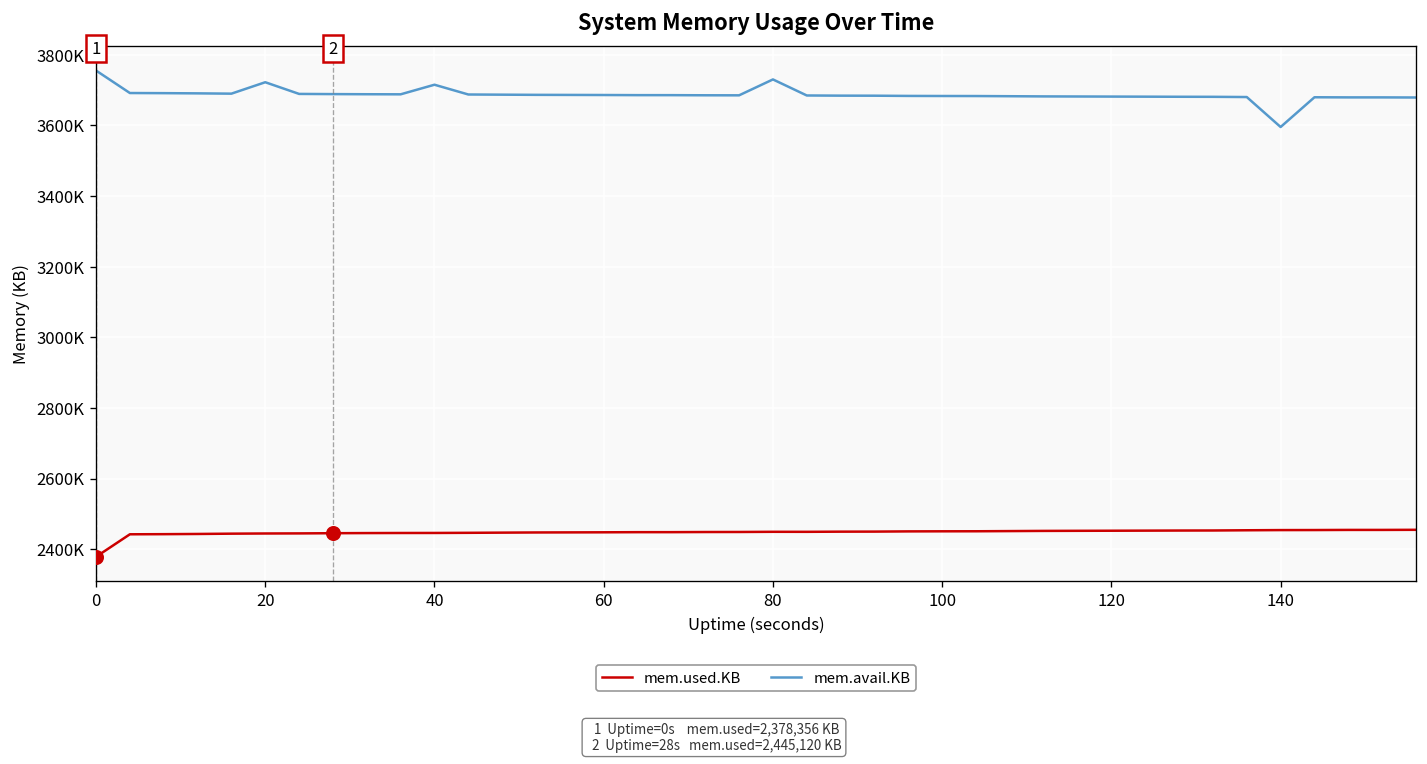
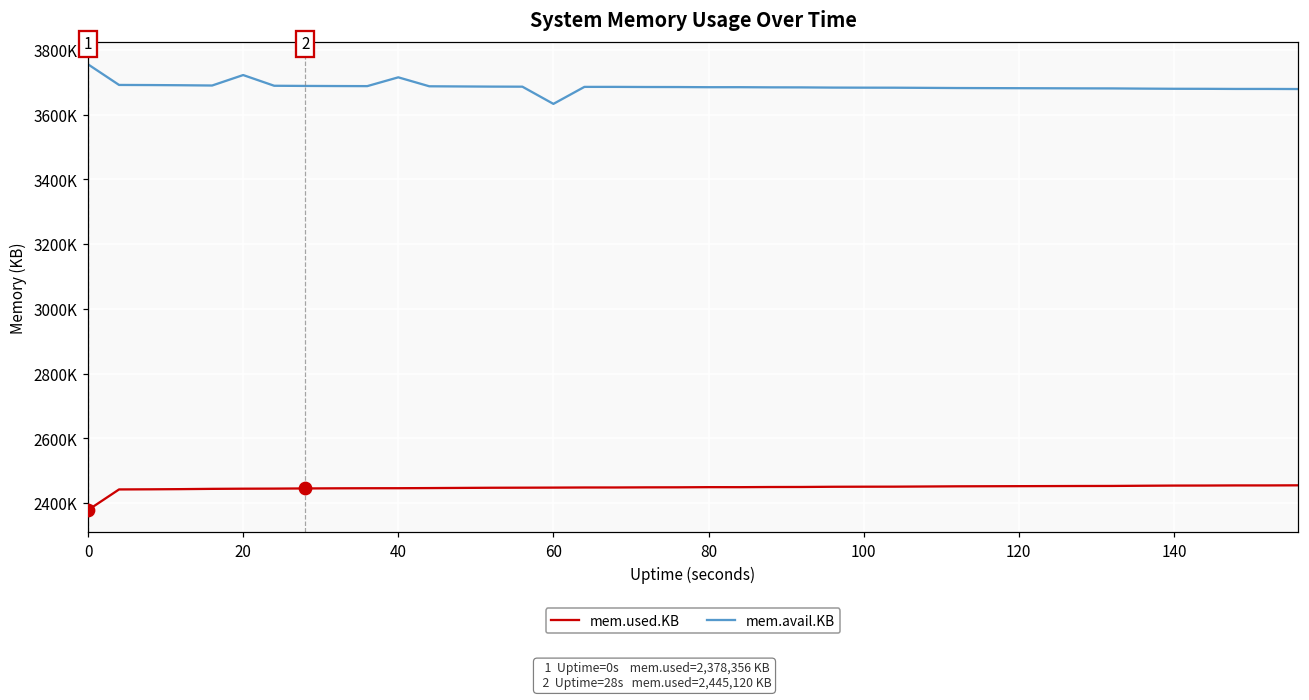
  {
    "mem.avail.KB": {
      "20": 3720000,
      "40": 3720000,
-     "60": 3690000,
-     "80": 3730000,
+     "60": 3630000,
+     "80": 3680000,
      "100": 3680000,
      "120": 3680000,
-     "140": 3600000
+     "140": 3680000
    }
  }
